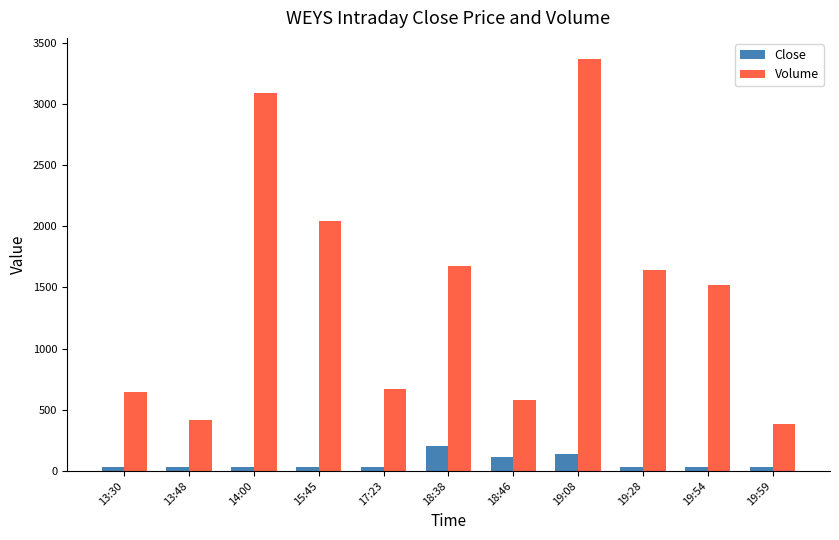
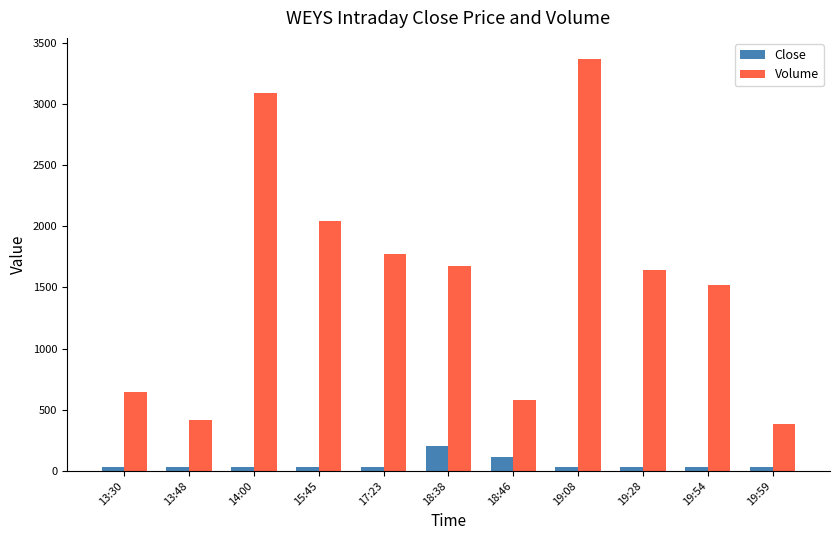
  {
    "Close": {
      "13:30": 30,
      "13:48": 30,
      "14:00": 30,
      "15:45": 30,
      "17:23": 30,
      "18:38": 210,
      "18:46": 120,
-     "19:08": 140,
+     "19:08": 30,
      "19:28": 30,
      "19:54": 30,
      "19:59": 30
    },
    "Volume": {
      "13:30": 640,
      "13:48": 420,
      "14:00": 3090,
      "15:45": 2040,
-     "17:23": 670,
+     "17:23": 1770,
      "18:38": 1670,
      "18:46": 580,
      "19:08": 3370,
      "19:28": 1640,
      "19:54": 1520,
      "19:59": 380
    }
  }
